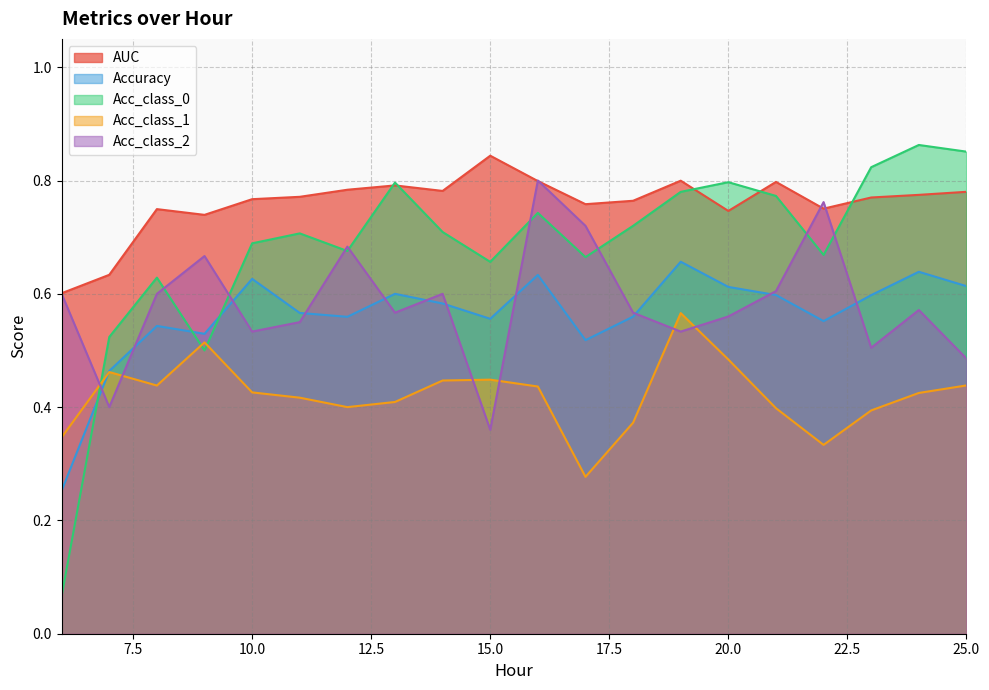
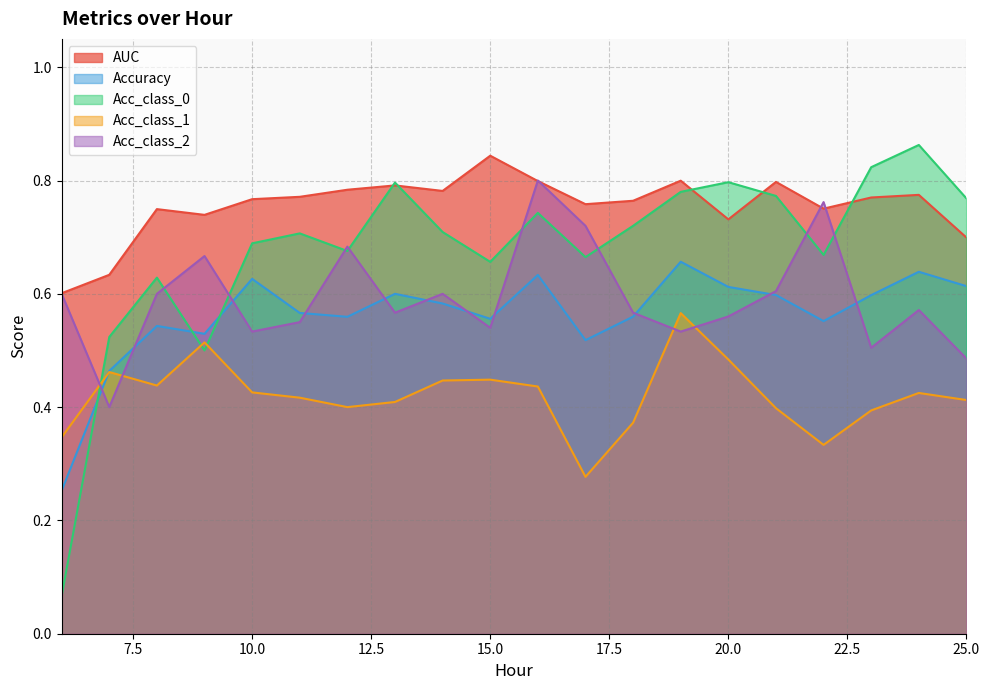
  {
    "AUC": {
      "10.0": 0.77,
      "15.0": 0.84,
-     "20.0": 0.75,
-     "25.0": 0.78
+     "20.0": 0.73,
+     "25.0": 0.70
    },
    "Accuracy": {
      "10.0": 0.63,
      "15.0": 0.56,
      "20.0": 0.61,
      "25.0": 0.61
    },
    "Acc_class_0": {
      "10.0": 0.69,
      "15.0": 0.66,
      "20.0": 0.80,
-     "25.0": 0.85
+     "25.0": 0.77
    },
    "Acc_class_1": {
      "10.0": 0.43,
      "15.0": 0.45,
      "20.0": 0.48,
-     "25.0": 0.44
+     "25.0": 0.41
    },
    "Acc_class_2": {
      "10.0": 0.53,
-     "15.0": 0.36,
+     "15.0": 0.54,
      "20.0": 0.56,
      "25.0": 0.49
    }
  }
